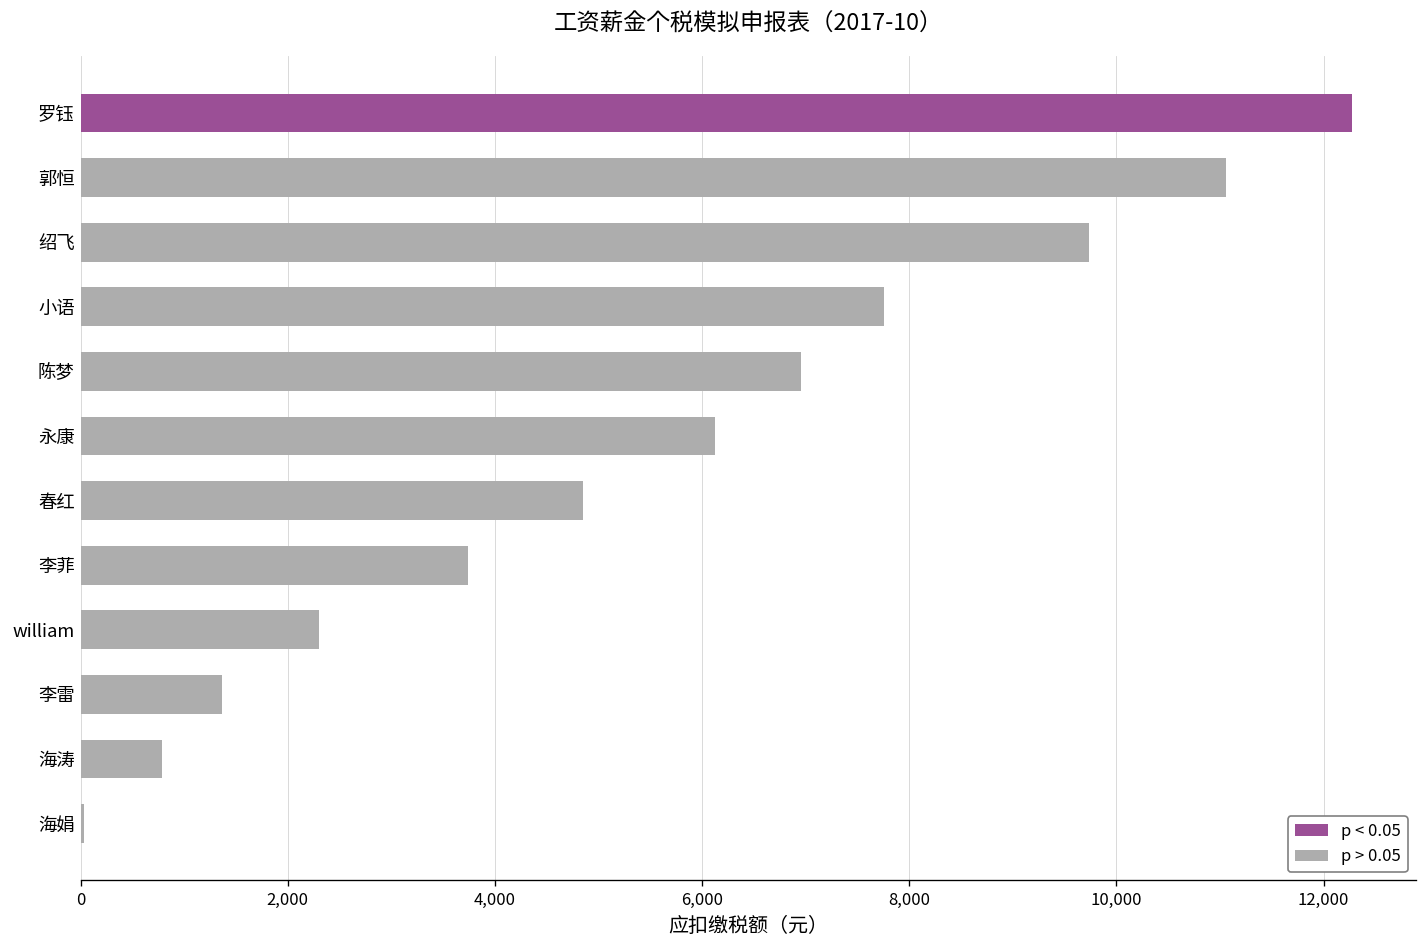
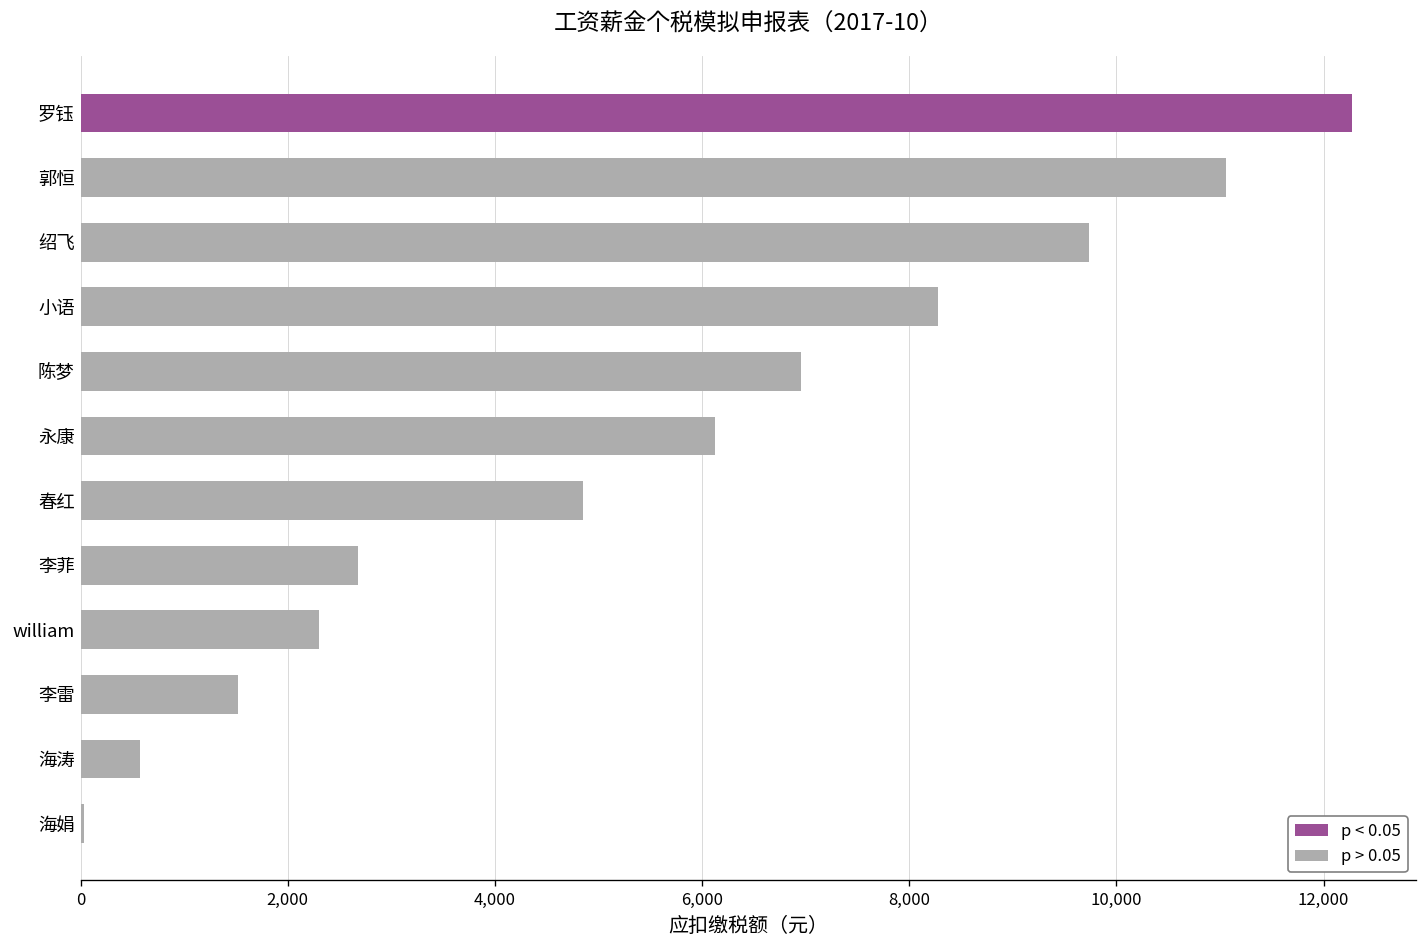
  {
    "罗钰": "12,300",
    "郭恒": "11,100",
    "绍飞": "9,700",
-   "小语": "7,800",
+   "小语": "8,300",
    "陈梦": "7,000",
    "永康": "6,100",
    "春红": "4,900",
-   "李菲": "3,700",
+   "李菲": "2,700",
    "william": "2,300",
-   "李雷": "1,400",
-   "海涛": "800",
+   "李雷": "1,500",
+   "海涛": "600",
    "海娟": "0"
  }
